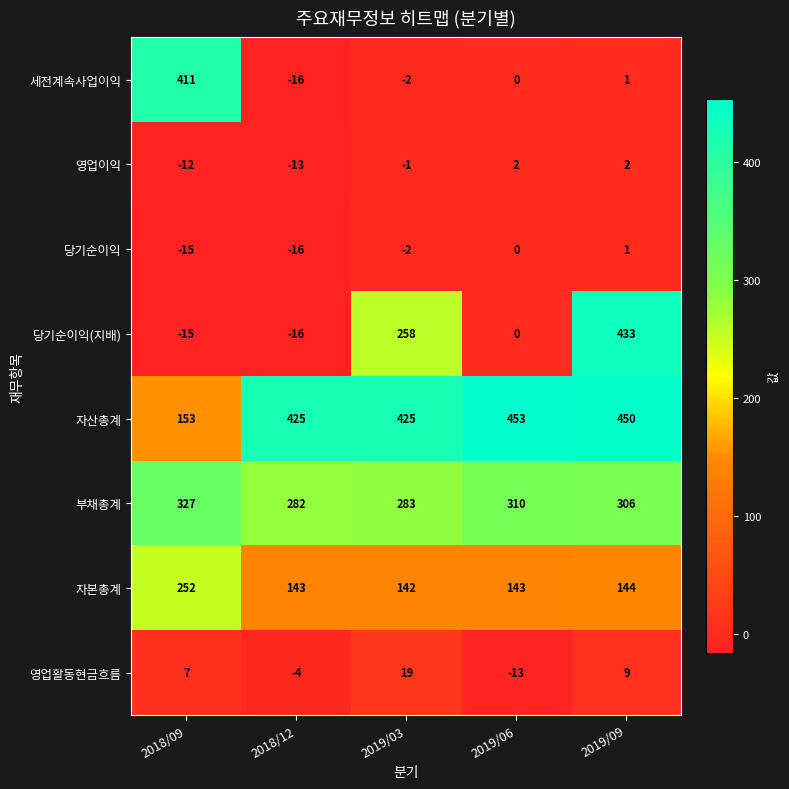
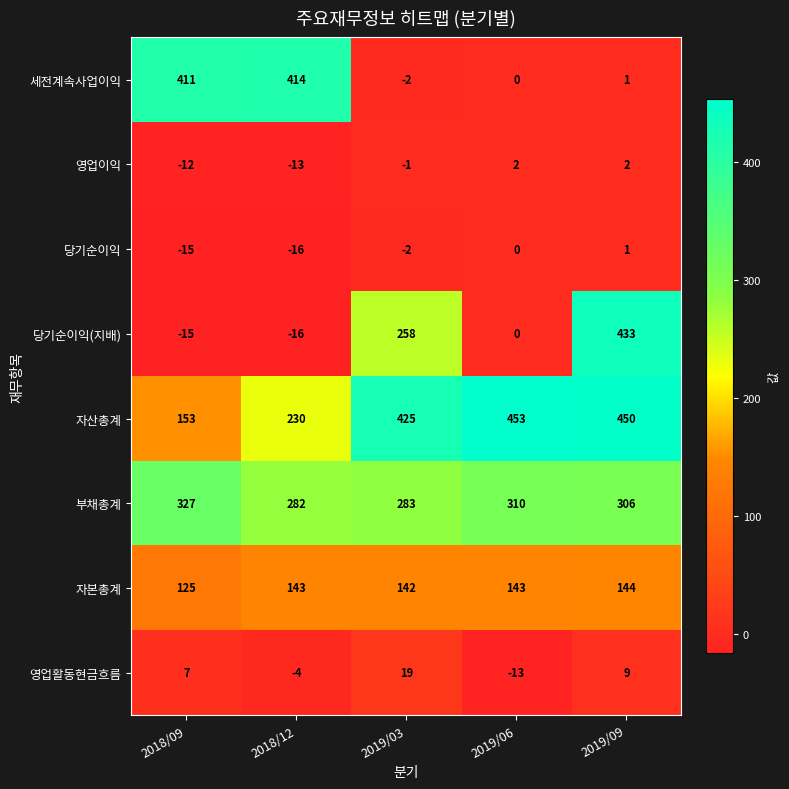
  {
    "세전계속사업이익": {
      "2018/09": 411,
-     "2018/12": -16,
+     "2018/12": 414,
      "2019/03": -2,
      "2019/06": 0,
      "2019/09": 1
    },
    "영업이익": {
      "2018/09": -12,
      "2018/12": -13,
      "2019/03": -1,
      "2019/06": 2,
      "2019/09": 2
    },
    "당기순이익": {
      "2018/09": -15,
      "2018/12": -16,
      "2019/03": -2,
      "2019/06": 0,
      "2019/09": 1
    },
    "당기순이익(지배)": {
      "2018/09": -15,
      "2018/12": -16,
      "2019/03": 258,
      "2019/06": 0,
      "2019/09": 433
    },
    "자산총계": {
      "2018/09": 153,
-     "2018/12": 425,
+     "2018/12": 230,
      "2019/03": 425,
      "2019/06": 453,
      "2019/09": 450
    },
    "부채총계": {
      "2018/09": 327,
      "2018/12": 282,
      "2019/03": 283,
      "2019/06": 310,
      "2019/09": 306
    },
    "자본총계": {
-     "2018/09": 252,
+     "2018/09": 125,
      "2018/12": 143,
      "2019/03": 142,
      "2019/06": 143,
      "2019/09": 144
    },
    "영업활동현금흐름": {
      "2018/09": 7,
      "2018/12": -4,
      "2019/03": 19,
      "2019/06": -13,
      "2019/09": 9
    }
  }
